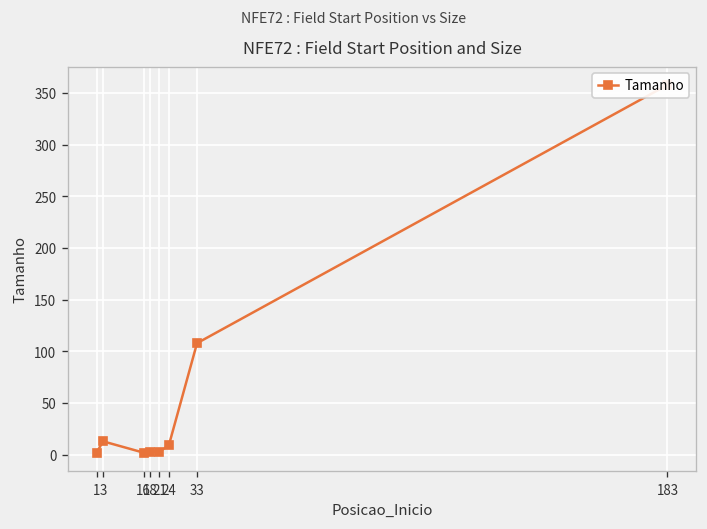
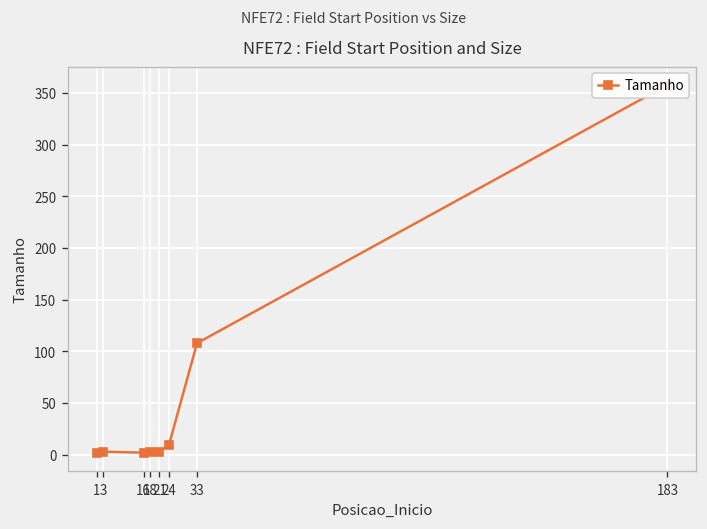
  {
    "1": 0,
-   "3": 10,
+   "3": 0,
    "33": 110
  }
